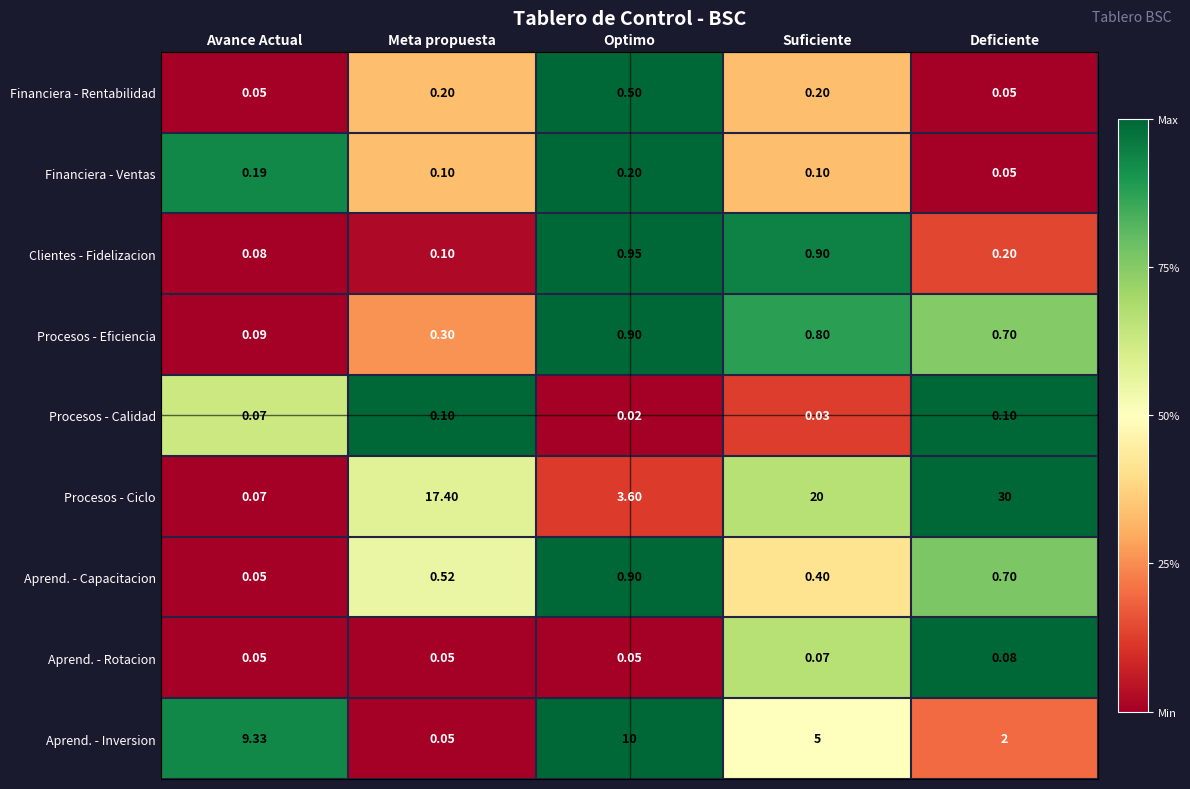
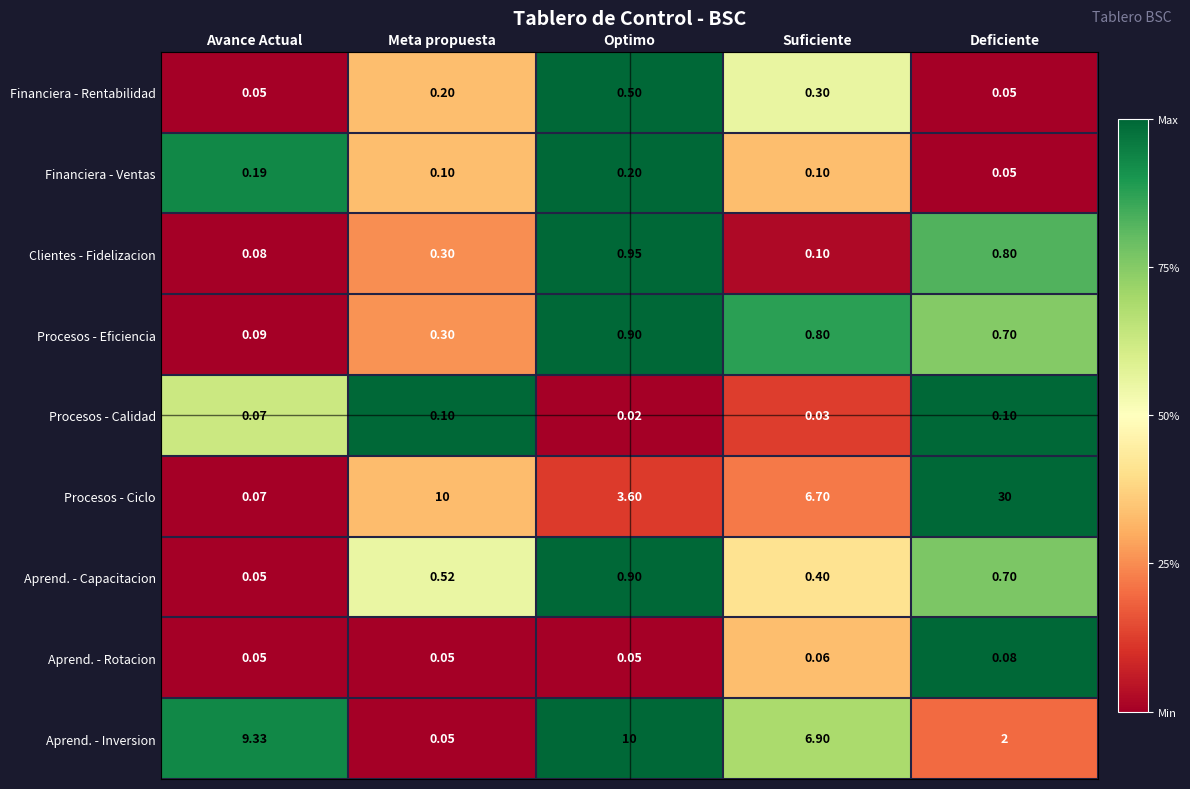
  {
    "Financiera - Rentabilidad": {
      "Avance Actual": 0.05,
      "Meta propuesta": 0.20,
      "Optimo": 0.50,
-     "Suficiente": 0.20,
+     "Suficiente": 0.30,
      "Deficiente": 0.05
    },
    "Financiera - Ventas": {
      "Avance Actual": 0.19,
      "Meta propuesta": 0.10,
      "Optimo": 0.20,
      "Suficiente": 0.10,
      "Deficiente": 0.05
    },
    "Clientes - Fidelizacion": {
      "Avance Actual": 0.08,
-     "Meta propuesta": 0.10,
+     "Meta propuesta": 0.30,
      "Optimo": 0.95,
-     "Suficiente": 0.90,
-     "Deficiente": 0.20
+     "Suficiente": 0.10,
+     "Deficiente": 0.80
    },
    "Procesos - Eficiencia": {
      "Avance Actual": 0.09,
      "Meta propuesta": 0.30,
      "Optimo": 0.90,
      "Suficiente": 0.80,
      "Deficiente": 0.70
    },
    "Procesos - Calidad": {
      "Avance Actual": 0.07,
      "Meta propuesta": 0.10,
      "Optimo": 0.02,
      "Suficiente": 0.03,
      "Deficiente": 0.10
    },
    "Procesos - Ciclo": {
      "Avance Actual": 0.07,
-     "Meta propuesta": 17.40,
+     "Meta propuesta": 10,
      "Optimo": 3.60,
-     "Suficiente": 20,
+     "Suficiente": 6.70,
      "Deficiente": 30
    },
    "Aprend. - Capacitacion": {
      "Avance Actual": 0.05,
      "Meta propuesta": 0.52,
      "Optimo": 0.90,
      "Suficiente": 0.40,
      "Deficiente": 0.70
    },
    "Aprend. - Rotacion": {
      "Avance Actual": 0.05,
      "Meta propuesta": 0.05,
      "Optimo": 0.05,
-     "Suficiente": 0.07,
+     "Suficiente": 0.06,
      "Deficiente": 0.08
    },
    "Aprend. - Inversion": {
      "Avance Actual": 9.33,
      "Meta propuesta": 0.05,
      "Optimo": 10,
-     "Suficiente": 5,
+     "Suficiente": 6.90,
      "Deficiente": 2
    }
  }
